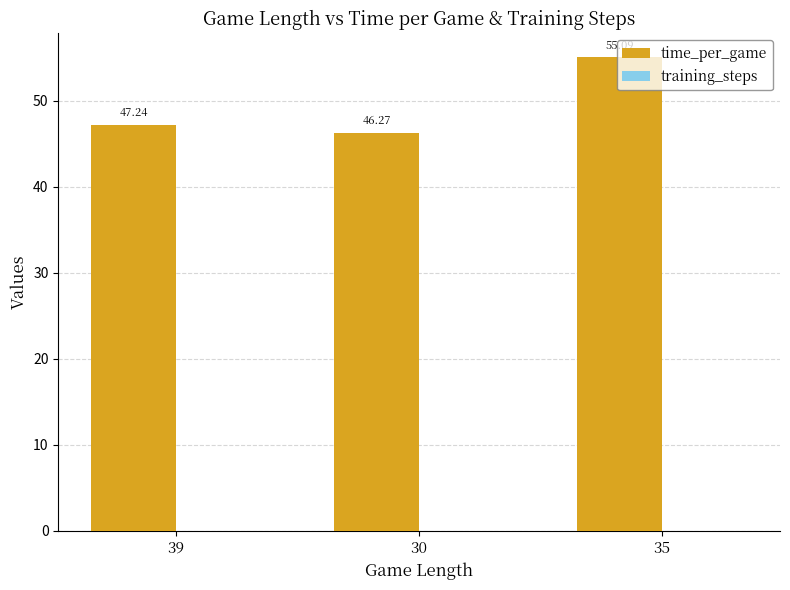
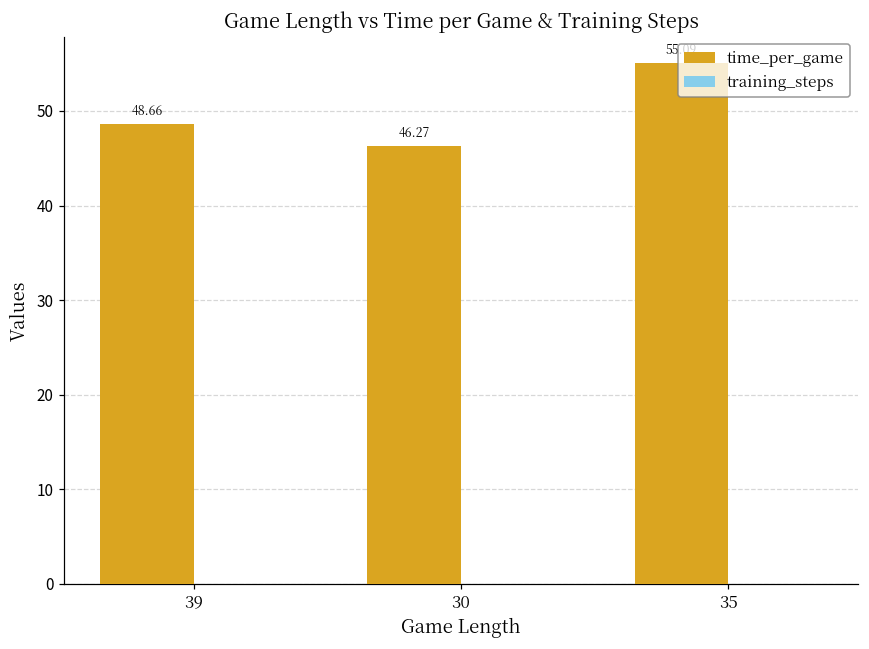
  {
    "time_per_game": {
-     "39": 47.24,
+     "39": 48.66,
      "30": 46.27
    },
    "training_steps": {
      "39": 0,
      "30": 0,
      "35": 0
    }
  }
